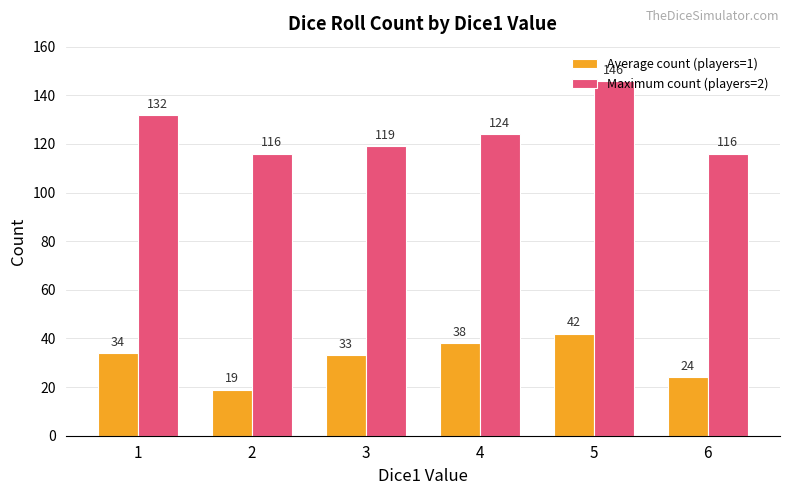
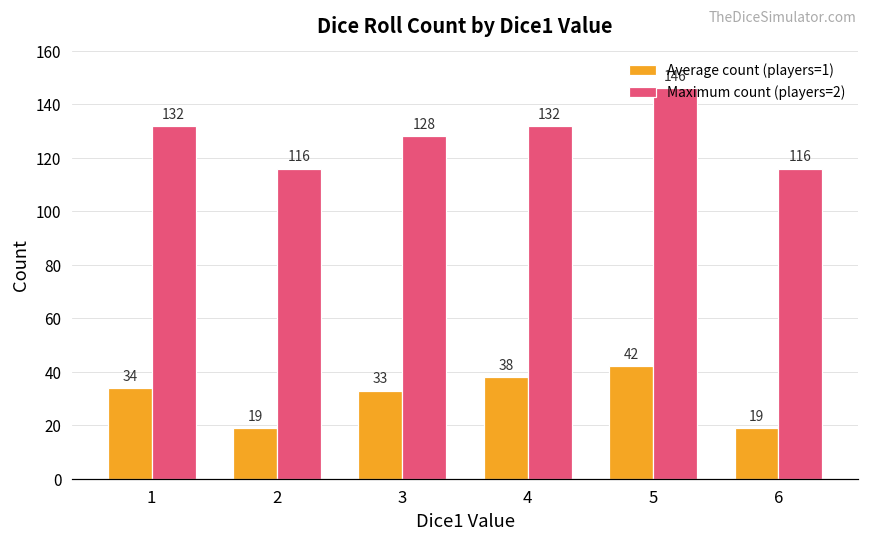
  {
    "Average count (players=1)": {
      "1": 34,
      "2": 19,
      "3": 33,
      "4": 38,
      "5": 42,
-     "6": 24
+     "6": 19
    },
    "Maximum count (players=2)": {
      "1": 132,
      "2": 116,
-     "3": 119,
-     "4": 124,
+     "3": 128,
+     "4": 132,
      "5": 146,
      "6": 116
    }
  }
